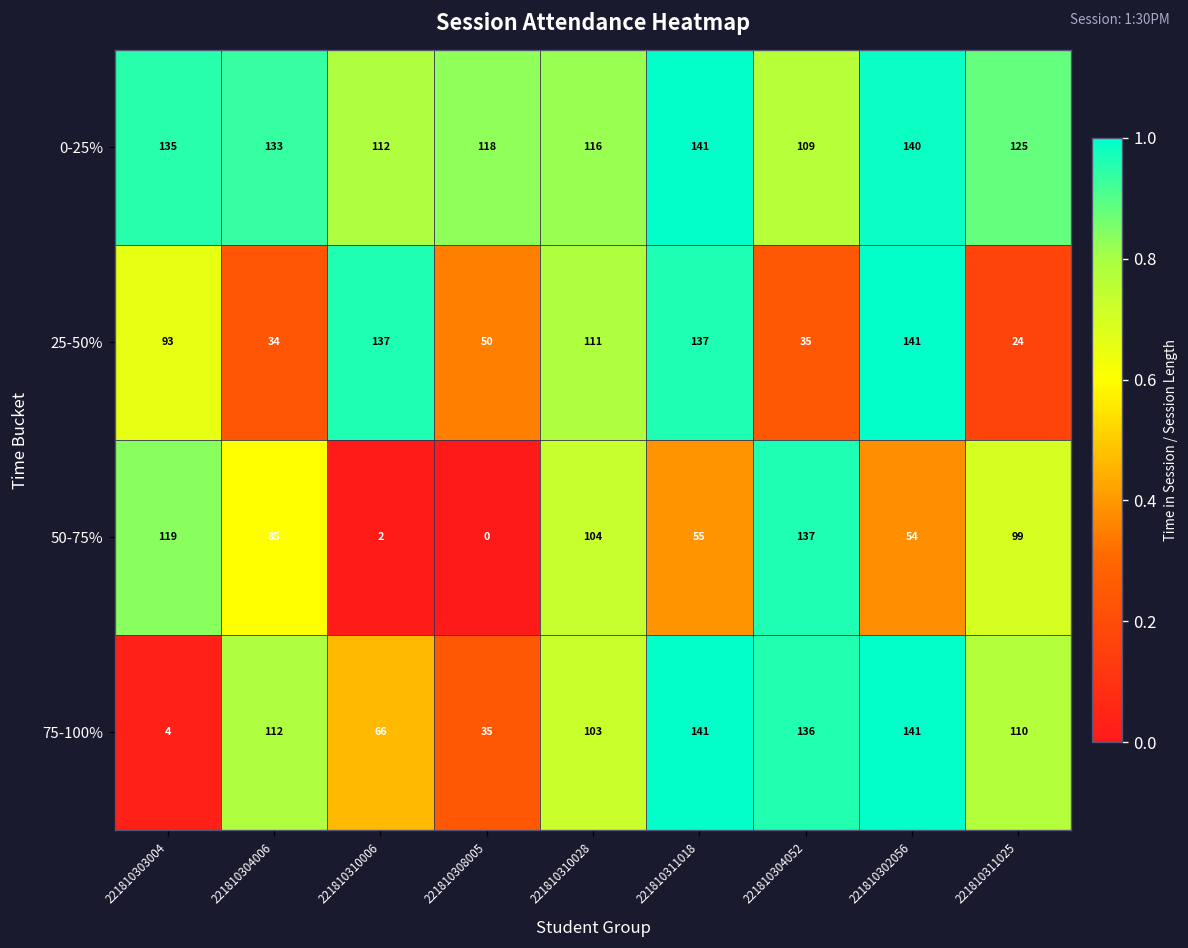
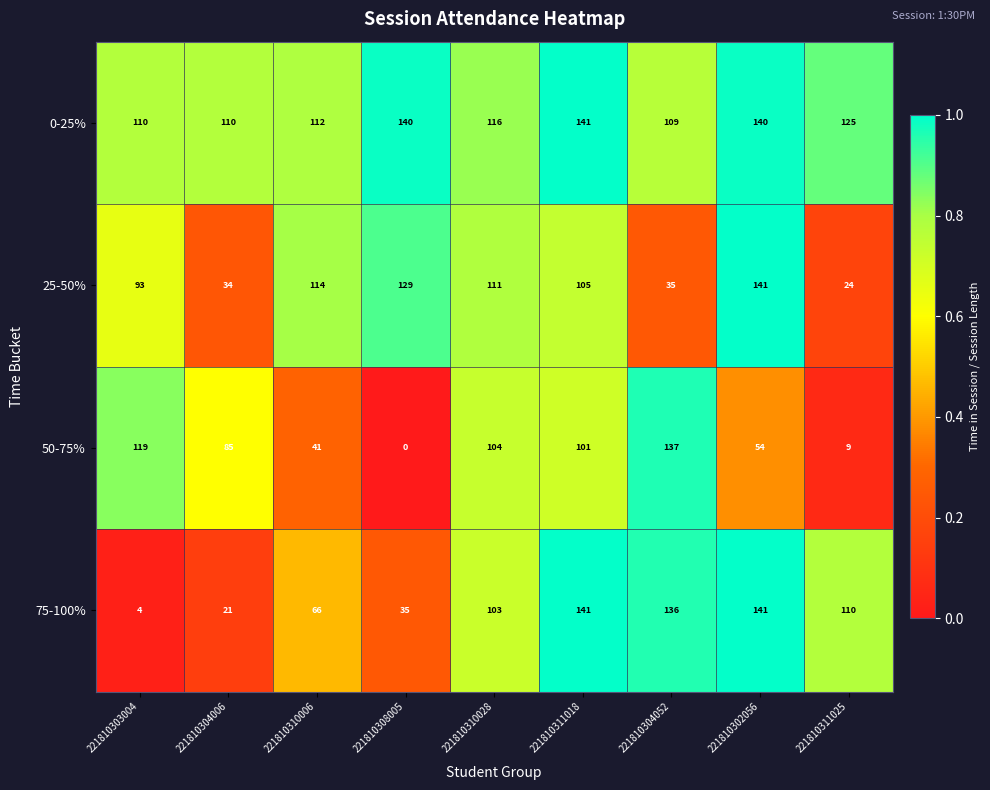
  {
    "0-25%": {
-     "221810303004": 135,
-     "221810304006": 133,
+     "221810303004": 110,
+     "221810304006": 110,
      "221810310006": 112,
-     "221810308005": 118,
+     "221810308005": 140,
      "221810310028": 116,
      "221810311018": 141,
      "221810304052": 109,
      "221810302056": 140,
      "221810311025": 125
    },
    "25-50%": {
      "221810303004": 93,
      "221810304006": 34,
-     "221810310006": 137,
-     "221810308005": 50,
+     "221810310006": 114,
+     "221810308005": 129,
      "221810310028": 111,
-     "221810311018": 137,
+     "221810311018": 105,
      "221810304052": 35,
      "221810302056": 141,
      "221810311025": 24
    },
    "50-75%": {
      "221810303004": 119,
      "221810304006": 85,
-     "221810310006": 2,
+     "221810310006": 41,
      "221810308005": 0,
      "221810310028": 104,
-     "221810311018": 55,
+     "221810311018": 101,
      "221810304052": 137,
      "221810302056": 54,
-     "221810311025": 99
+     "221810311025": 9
    },
    "75-100%": {
      "221810303004": 4,
-     "221810304006": 112,
+     "221810304006": 21,
      "221810310006": 66,
      "221810308005": 35,
      "221810310028": 103,
      "221810311018": 141,
      "221810304052": 136,
      "221810302056": 141,
      "221810311025": 110
    }
  }
